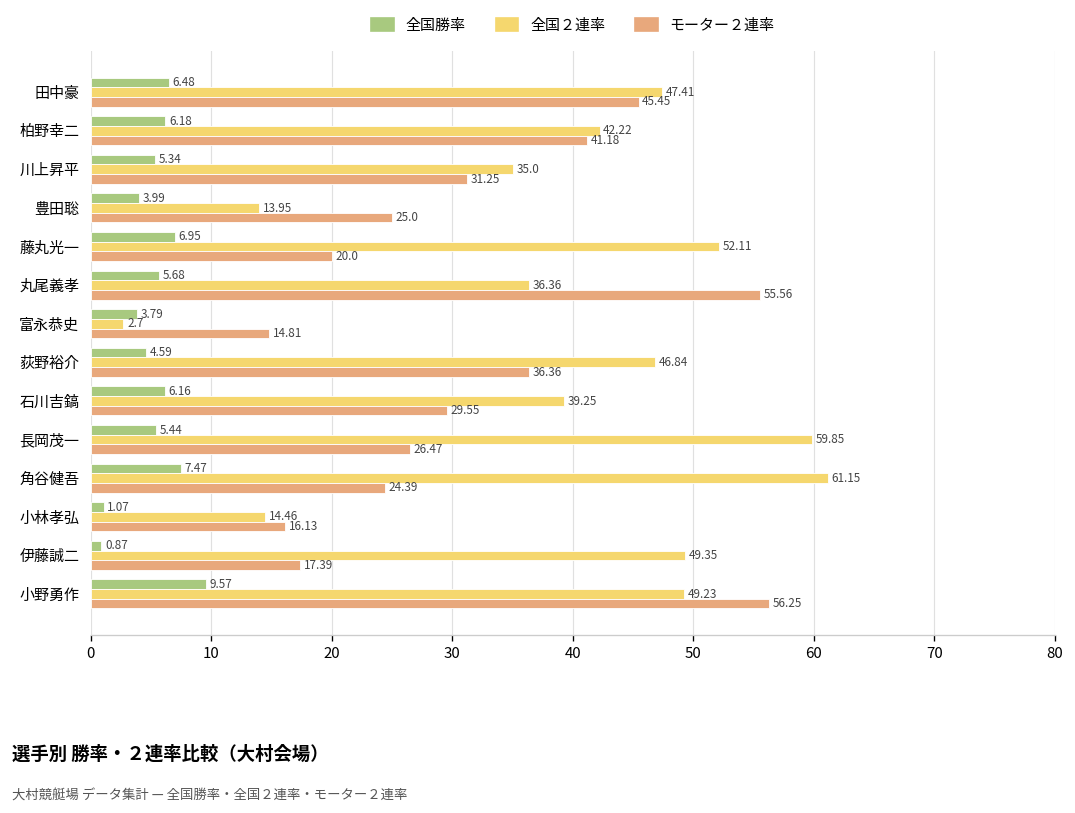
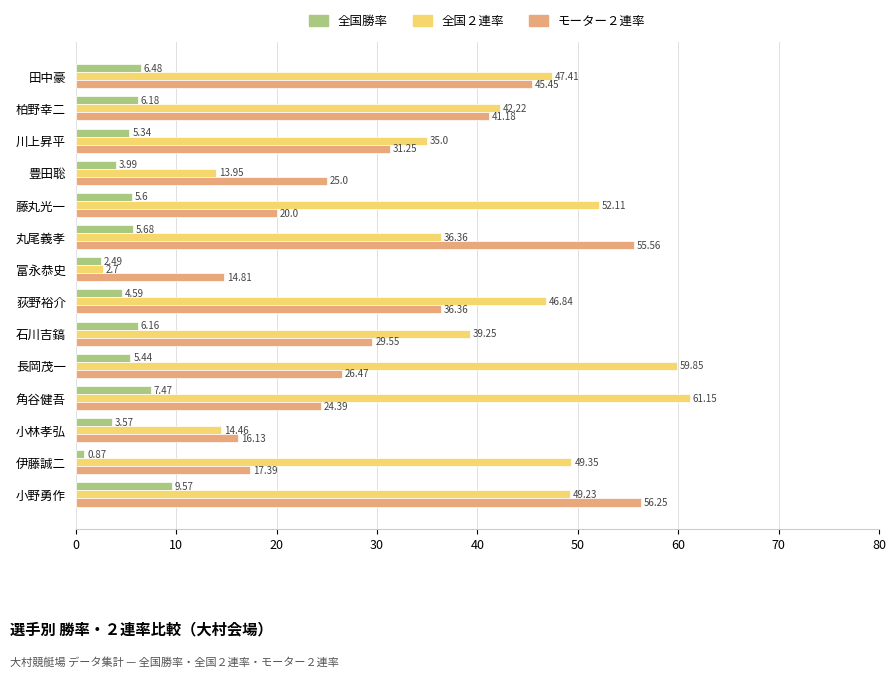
  {
    "全国勝率": {
      "田中豪": 6.48,
      "柏野幸二": 6.18,
      "川上昇平": 5.34,
      "豊田聡": 3.99,
-     "藤丸光一": 6.95,
+     "藤丸光一": 5.6,
      "丸尾義孝": 5.68,
-     "富永恭史": 3.79,
+     "富永恭史": 2.49,
      "荻野裕介": 4.59,
      "石川吉鎬": 6.16,
      "長岡茂一": 5.44,
      "角谷健吾": 7.47,
-     "小林孝弘": 1.07,
+     "小林孝弘": 3.57,
      "伊藤誠二": 0.87,
      "小野勇作": 9.57
    }
  }
